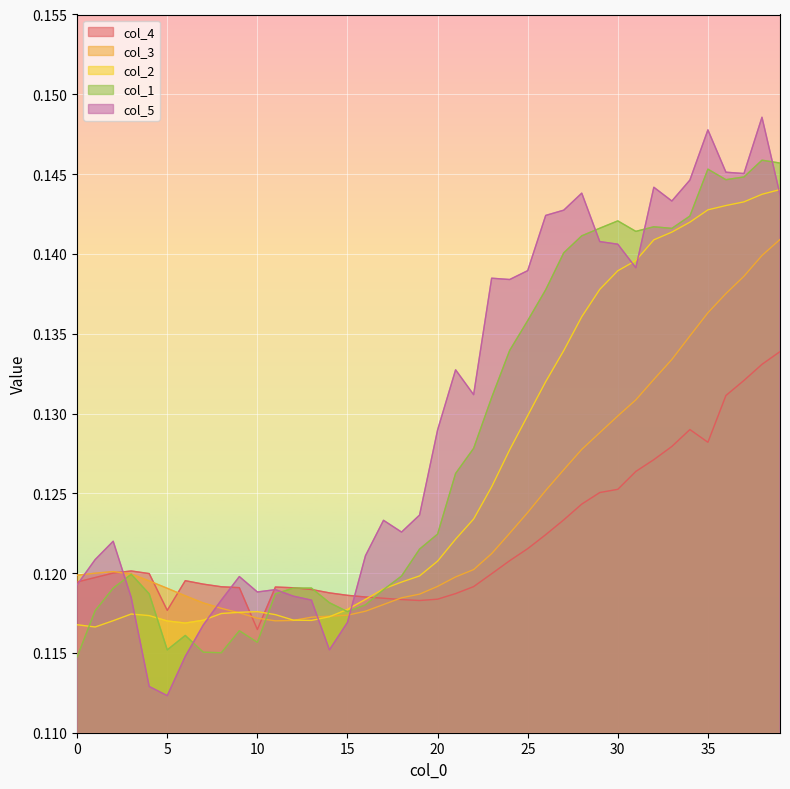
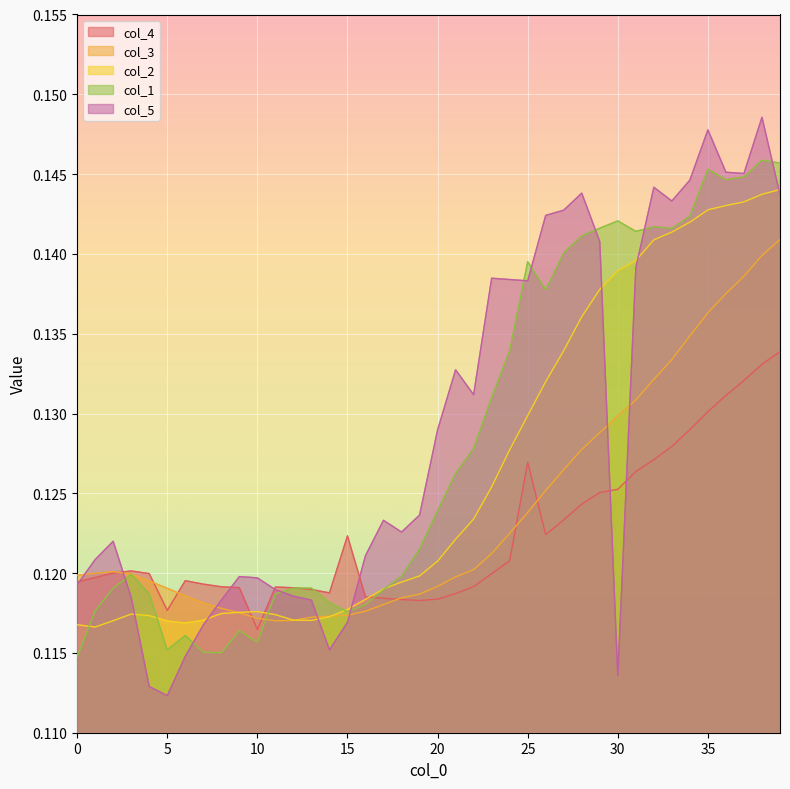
  {
    "col_4": {
      "0": 0.1194,
      "5": 0.1177,
      "10": 0.1165,
-     "15": 0.1186,
+     "15": 0.1223,
      "20": 0.1184,
-     "25": 0.1215,
+     "25": 0.1269,
      "30": 0.1253,
-     "35": 0.1282
+     "35": 0.1301
    },
    "col_1": {
      "0": 0.1147,
      "5": 0.1152,
      "10": 0.1157,
-     "20": 0.1224,
-     "25": 0.1358,
+     "20": 0.1239,
+     "25": 0.1395,
      "30": 0.1421,
      "35": 0.1453
    },
    "col_5": {
      "0": 0.1193,
      "5": 0.1123,
-     "10": 0.1188,
+     "10": 0.1197,
      "15": 0.1169,
      "20": 0.1290,
-     "25": 0.1390,
-     "30": 0.1406,
+     "25": 0.1383,
+     "30": 0.1136,
      "35": 0.1478
    }
  }
